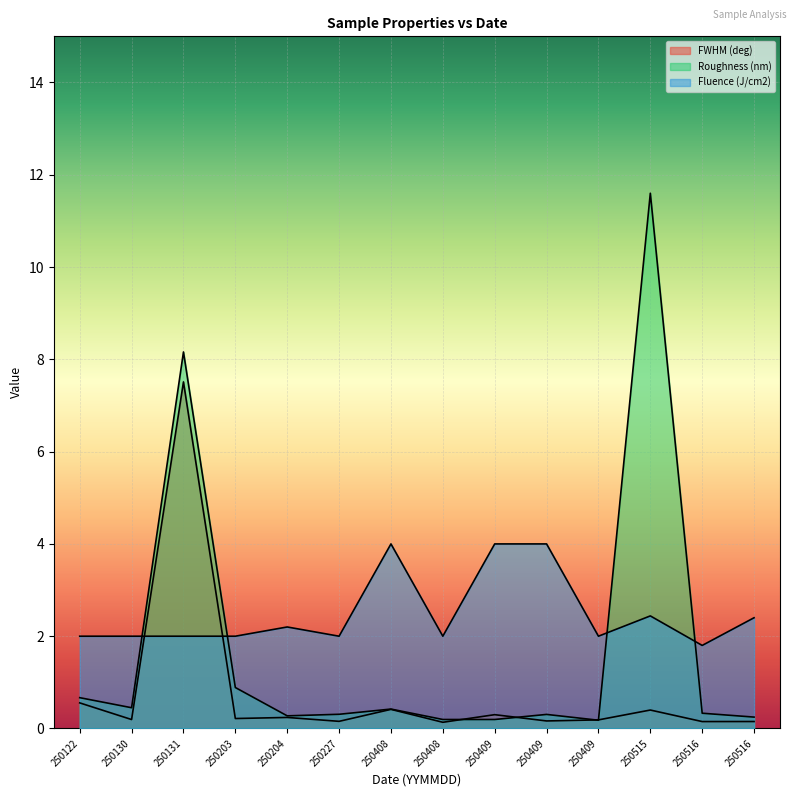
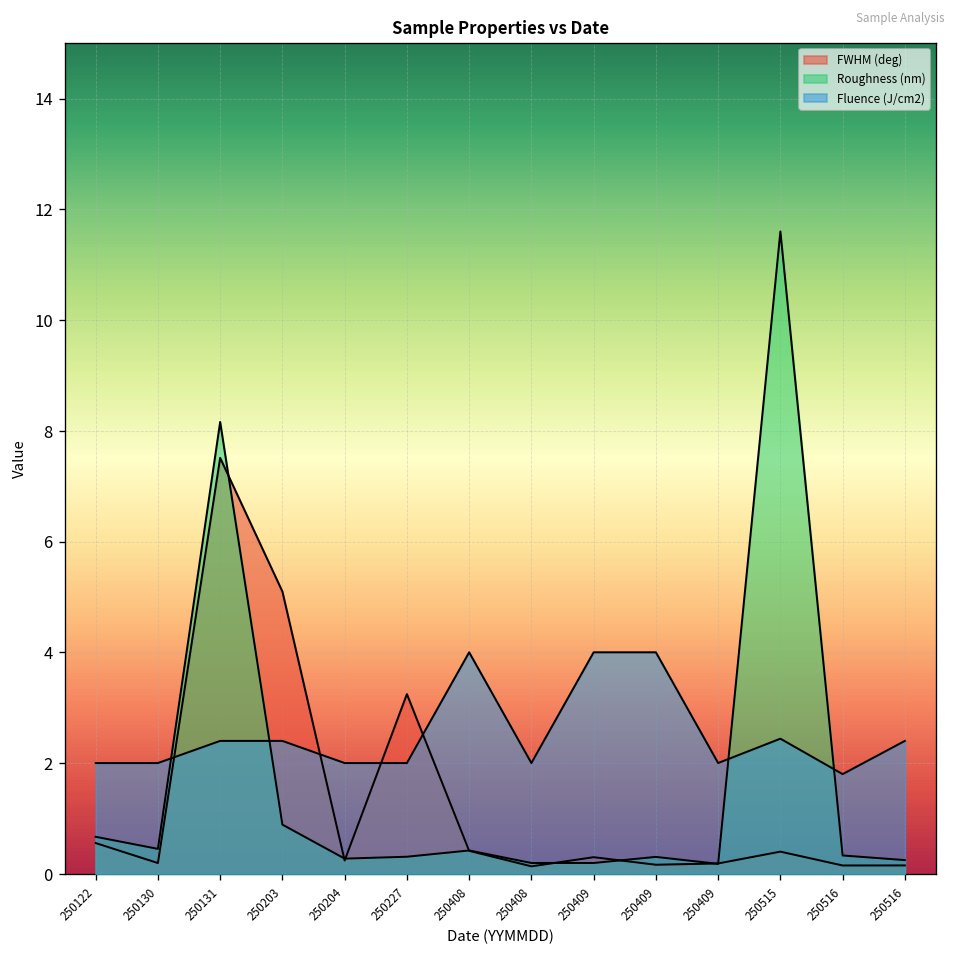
  {
    "FWHM (deg)": {
      "250122": 0.6,
      "250130": 0.2,
      "250131": 7.5,
-     "250203": 0.2,
-     "250227": 0.2,
+     "250203": 5.1,
+     "250227": 3.2,
      "250515": 0.4
    },
    "Roughness (nm)": {
      "250122": 0.7,
      "250130": 0.5,
      "250131": 8.2,
      "250203": 0.9,
      "250227": 0.3,
      "250515": 11.6
    },
    "Fluence (J/cm2)": {
      "250122": 2.0,
      "250130": 2.0,
-     "250131": 2.0,
-     "250203": 2.0,
-     "250204": 2.2,
+     "250131": 2.4,
+     "250203": 2.4,
+     "250204": 2.0,
      "250227": 2.0,
      "250515": 2.4
    }
  }
